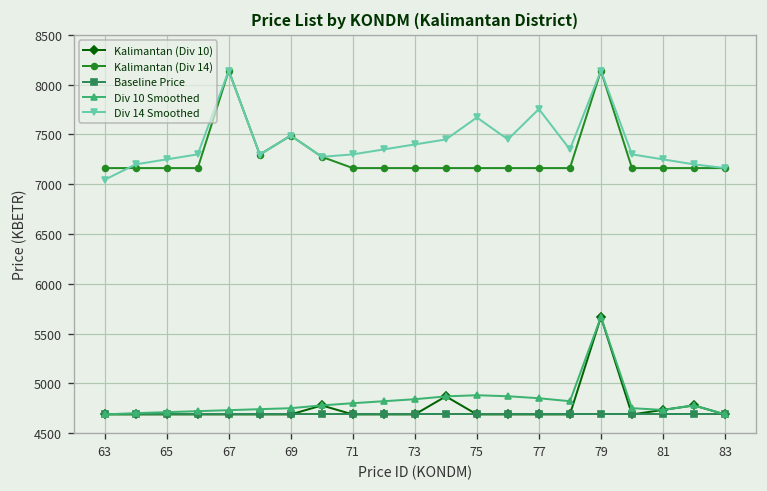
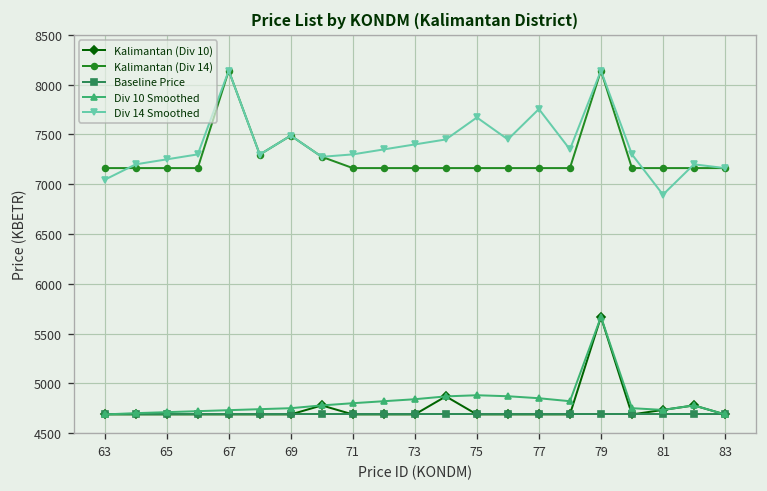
  {
    "Div 14 Smoothed": {
      "63": 7000,
      "65": 7300,
      "71": 7300,
      "73": 7400,
      "75": 7700,
      "77": 7800,
-     "81": 7300
+     "81": 6900
    }
  }
